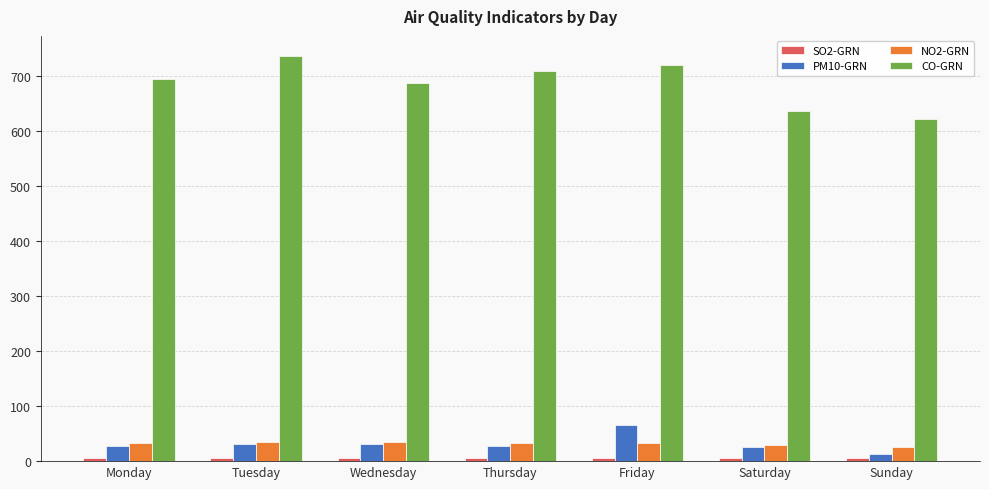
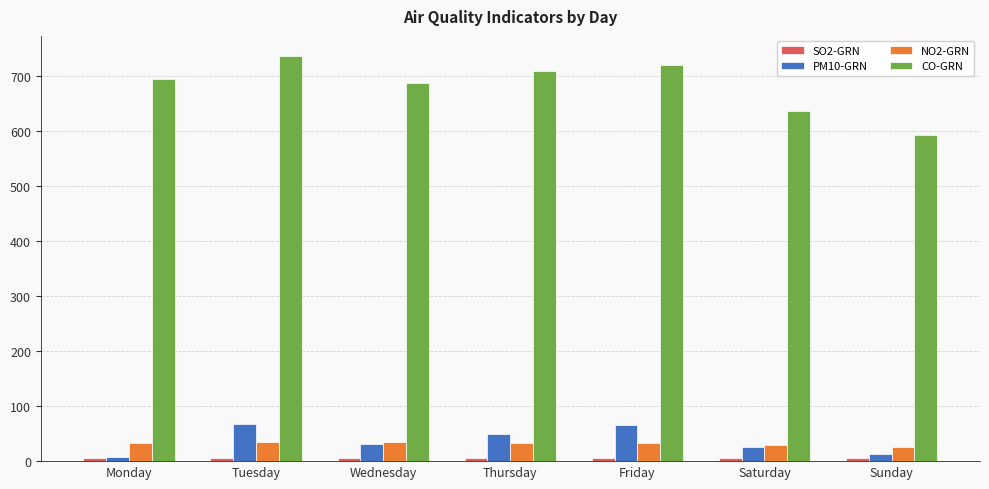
  {
    "PM10-GRN": {
-     "Monday": 30,
-     "Tuesday": 30,
+     "Monday": 10,
+     "Tuesday": 70,
      "Wednesday": 30,
-     "Thursday": 30,
+     "Thursday": 50,
      "Friday": 70,
      "Saturday": 30,
      "Sunday": 10
    },
    "CO-GRN": {
      "Monday": 700,
      "Tuesday": 740,
      "Wednesday": 690,
      "Thursday": 710,
      "Friday": 720,
      "Saturday": 640,
-     "Sunday": 620
+     "Sunday": 590
    }
  }
